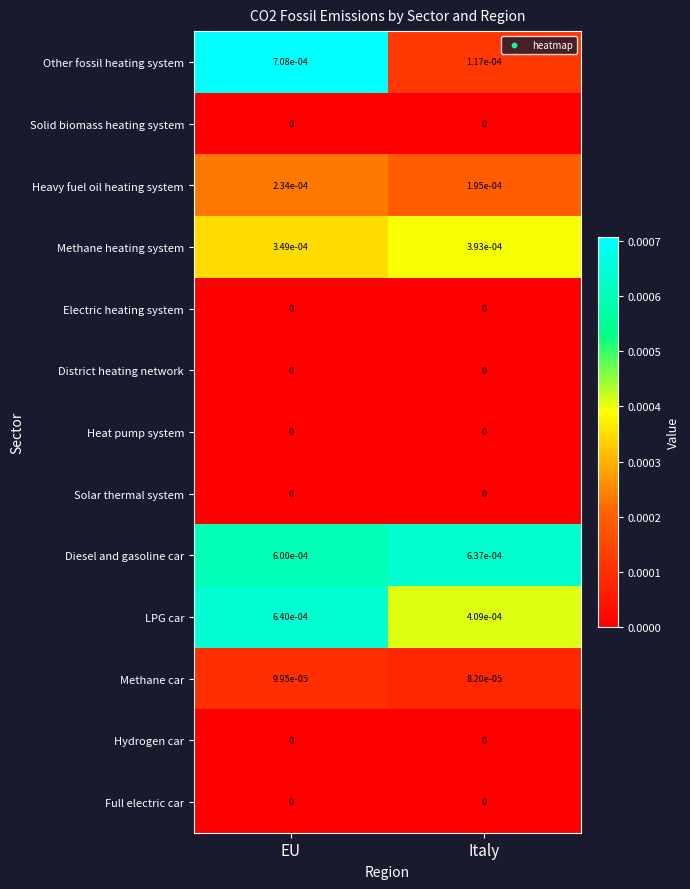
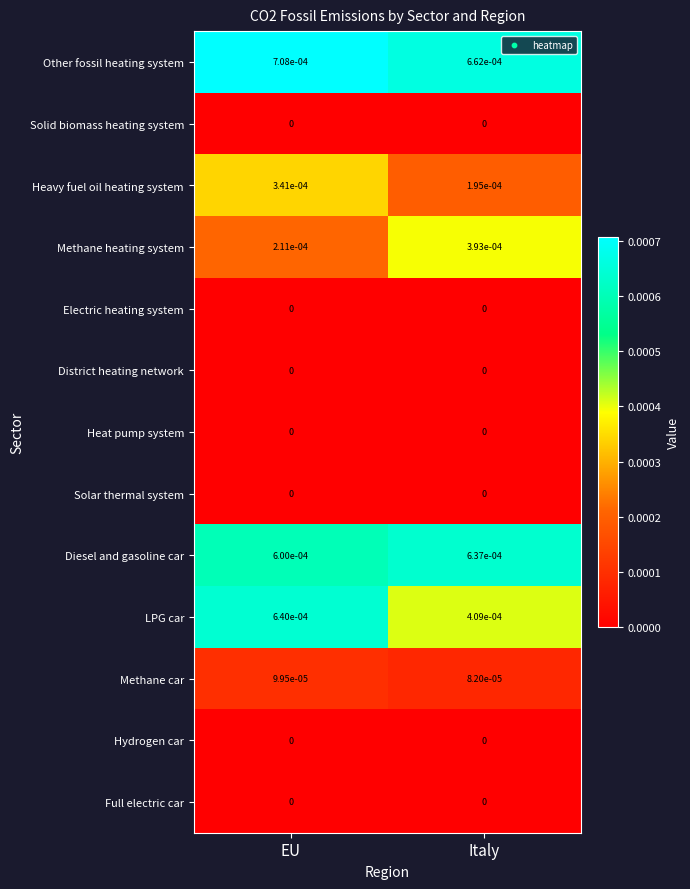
  {
    "Other fossil heating system": {
      "EU": "7.08e-04",
-     "Italy": "1.17e-04"
+     "Italy": "6.62e-04"
    },
    "Solid biomass heating system": {
      "EU": "0",
      "Italy": "0"
    },
    "Heavy fuel oil heating system": {
-     "EU": "2.34e-04",
+     "EU": "3.41e-04",
      "Italy": "1.95e-04"
    },
    "Methane heating system": {
-     "EU": "3.49e-04",
+     "EU": "2.11e-04",
      "Italy": "3.93e-04"
    },
    "Electric heating system": {
      "EU": "0",
      "Italy": "0"
    },
    "District heating network": {
      "EU": "0",
      "Italy": "0"
    },
    "Heat pump system": {
      "EU": "0",
      "Italy": "0"
    },
    "Solar thermal system": {
      "EU": "0",
      "Italy": "0"
    },
    "Diesel and gasoline car": {
      "EU": "6.00e-04",
      "Italy": "6.37e-04"
    },
    "LPG car": {
      "EU": "6.40e-04",
      "Italy": "4.09e-04"
    },
    "Methane car": {
      "EU": "9.95e-05",
      "Italy": "8.20e-05"
    },
    "Hydrogen car": {
      "EU": "0",
      "Italy": "0"
    },
    "Full electric car": {
      "EU": "0",
      "Italy": "0"
    }
  }
